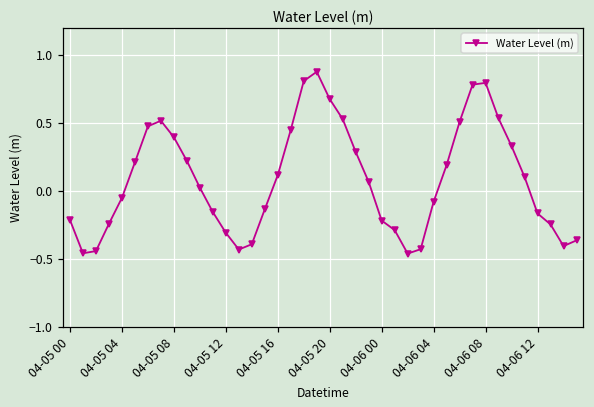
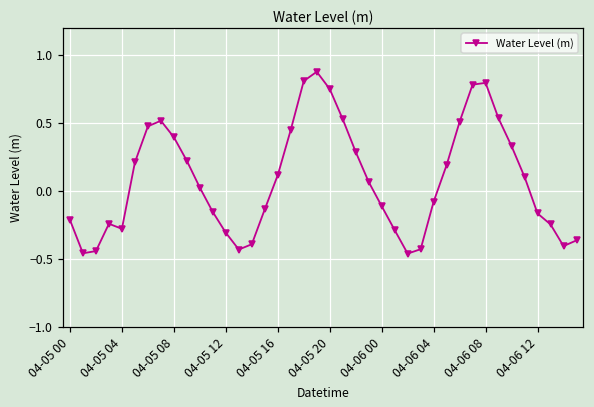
  {
    "04-05 00": -0.21,
-   "04-05 04": -0.05,
+   "04-05 04": -0.28,
    "04-05 08": 0.40,
    "04-05 12": -0.31,
    "04-05 16": 0.12,
-   "04-05 20": 0.68,
-   "04-06 00": -0.22,
+   "04-05 20": 0.75,
+   "04-06 00": -0.11,
    "04-06 04": -0.08,
    "04-06 08": 0.80,
    "04-06 12": -0.17
  }
